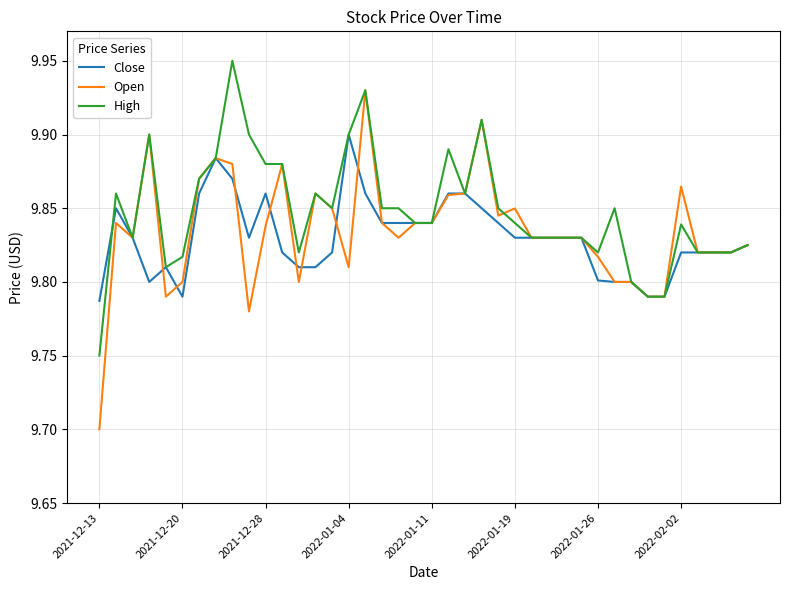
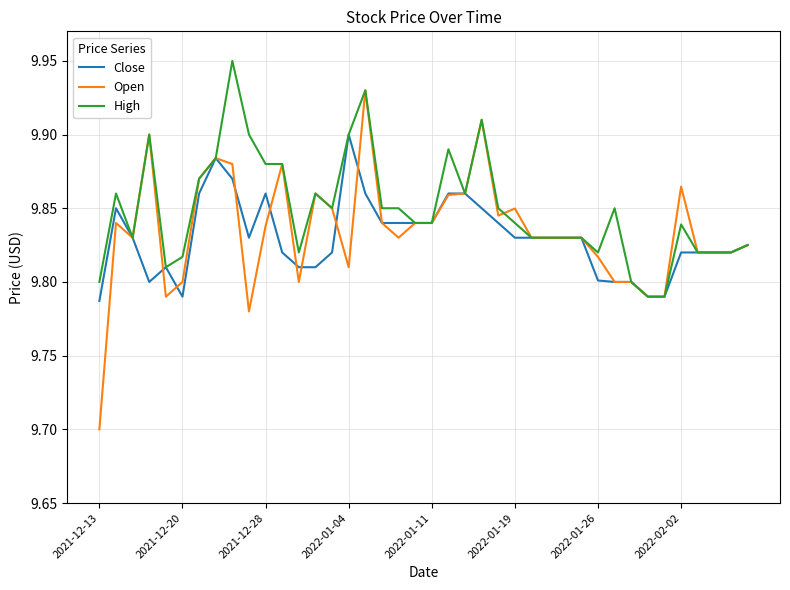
  {
    "Close": {
      "2021-12-13": 9.787,
      "2021-12-20": 9.790,
      "2021-12-28": 9.860,
      "2022-01-19": 9.830,
      "2022-01-26": 9.801,
      "2022-02-02": 9.820
    },
    "Open": {
      "2021-12-13": 9.700,
      "2021-12-20": 9.800,
      "2021-12-28": 9.838,
      "2022-01-04": 9.810,
      "2022-01-19": 9.850,
      "2022-01-26": 9.817,
      "2022-02-02": 9.865
    },
    "High": {
-     "2021-12-13": 9.750,
+     "2021-12-13": 9.800,
      "2021-12-20": 9.817,
      "2021-12-28": 9.880,
      "2022-01-19": 9.840,
      "2022-01-26": 9.820,
      "2022-02-02": 9.839
    }
  }
